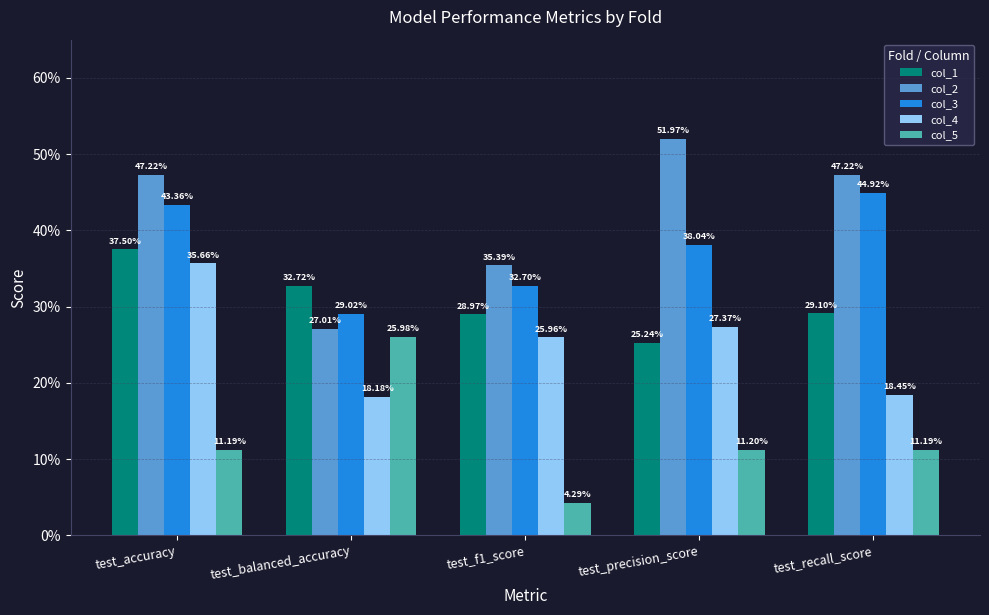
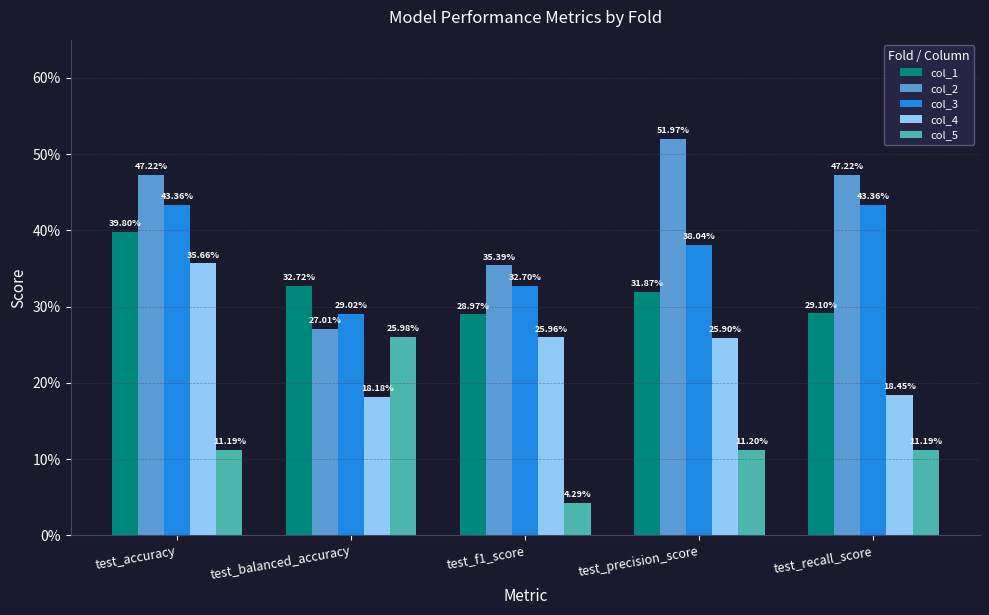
  {
    "col_1": {
-     "test_accuracy": "37.50%",
+     "test_accuracy": "39.80%",
      "test_balanced_accuracy": "32.72%",
      "test_f1_score": "28.97%",
-     "test_precision_score": "25.24%",
+     "test_precision_score": "31.87%",
      "test_recall_score": "29.10%"
    },
    "col_3": {
      "test_accuracy": "43.36%",
      "test_balanced_accuracy": "29.02%",
      "test_f1_score": "32.70%",
      "test_precision_score": "38.04%",
-     "test_recall_score": "44.92%"
+     "test_recall_score": "43.36%"
    },
    "col_4": {
      "test_accuracy": "35.66%",
      "test_balanced_accuracy": "18.18%",
      "test_f1_score": "25.96%",
-     "test_precision_score": "27.37%",
+     "test_precision_score": "25.90%",
      "test_recall_score": "18.45%"
    }
  }
